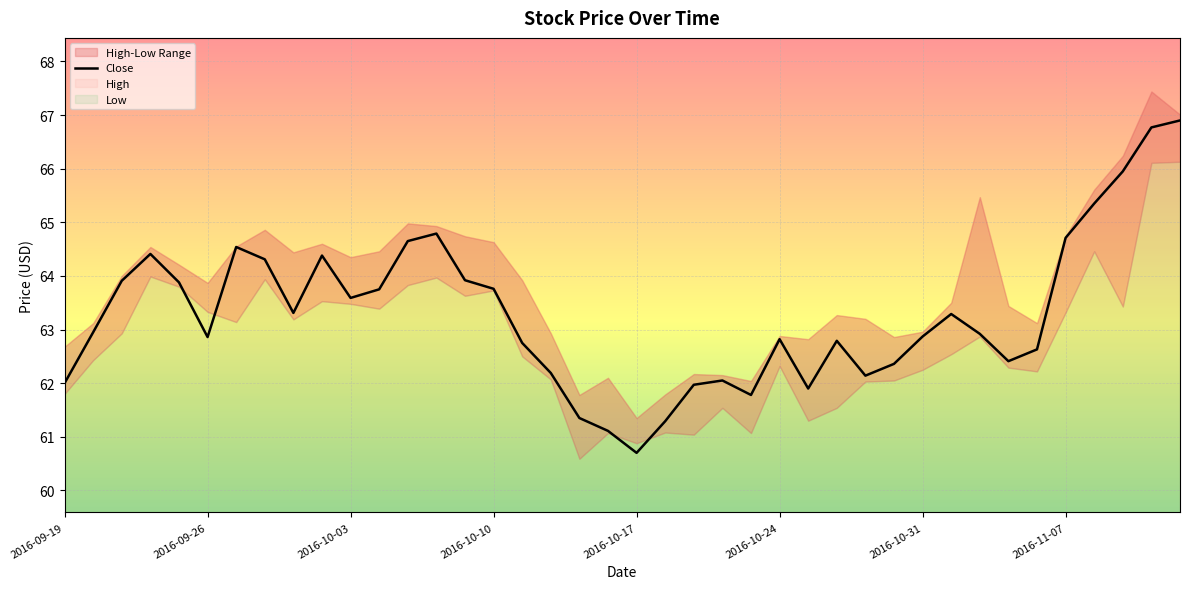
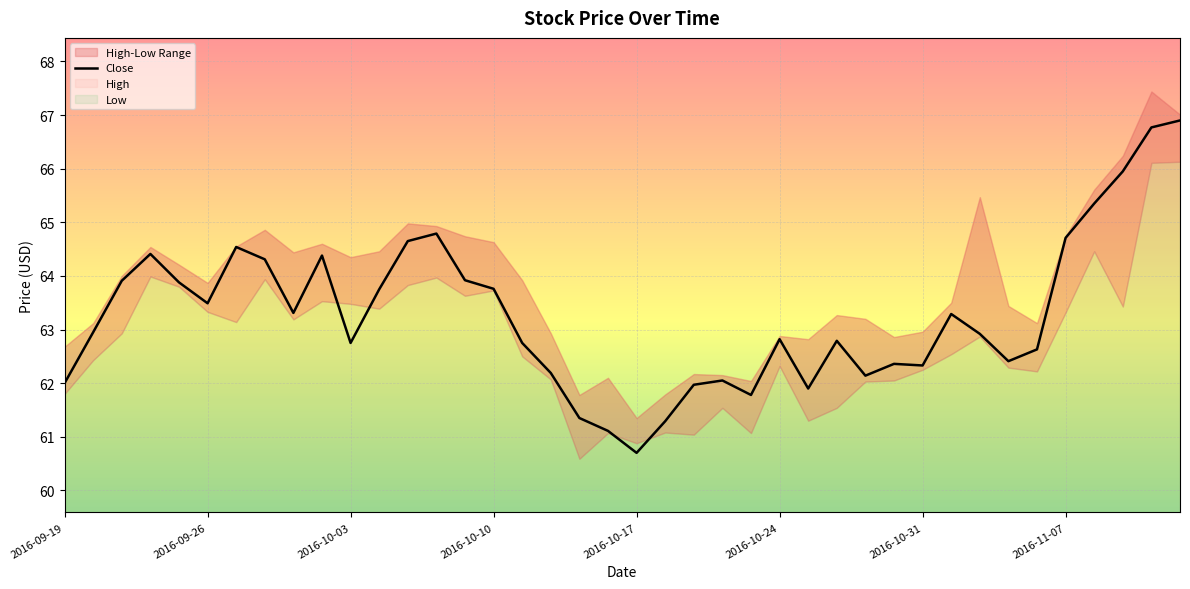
  {
    "Close": {
      "2016-09-19": 62.0,
-     "2016-09-26": 62.9,
-     "2016-10-03": 63.6,
+     "2016-09-26": 63.5,
+     "2016-10-03": 62.8,
      "2016-10-17": 60.7,
      "2016-10-24": 62.8,
-     "2016-10-31": 62.9
+     "2016-10-31": 62.3
    }
  }
